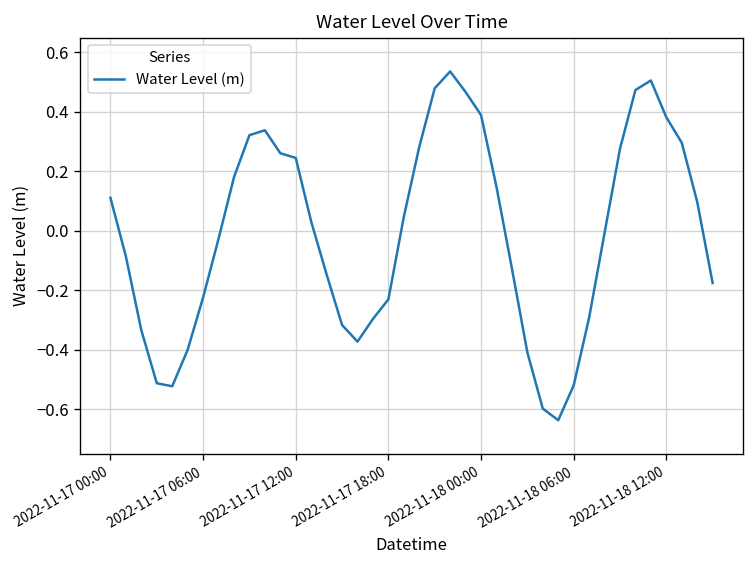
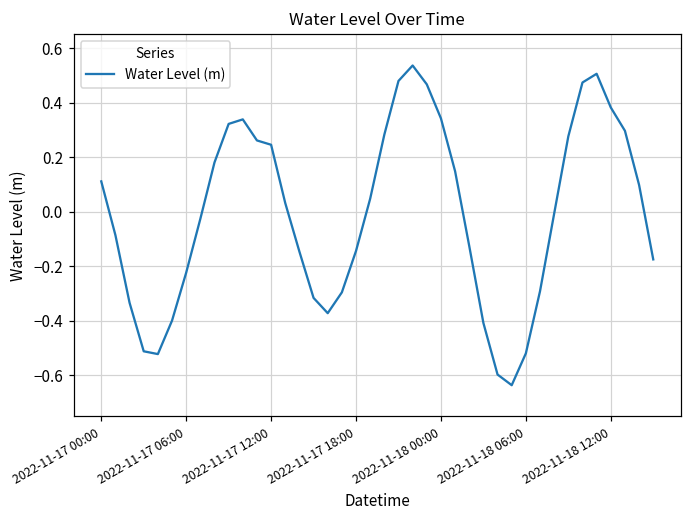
  {
    "2022-11-17 00:00": 0.11,
    "2022-11-17 06:00": -0.22,
    "2022-11-17 12:00": 0.25,
-   "2022-11-17 18:00": -0.23,
-   "2022-11-18 00:00": 0.39,
+   "2022-11-17 18:00": -0.14,
+   "2022-11-18 00:00": 0.34,
    "2022-11-18 06:00": -0.52,
    "2022-11-18 12:00": 0.38
  }
